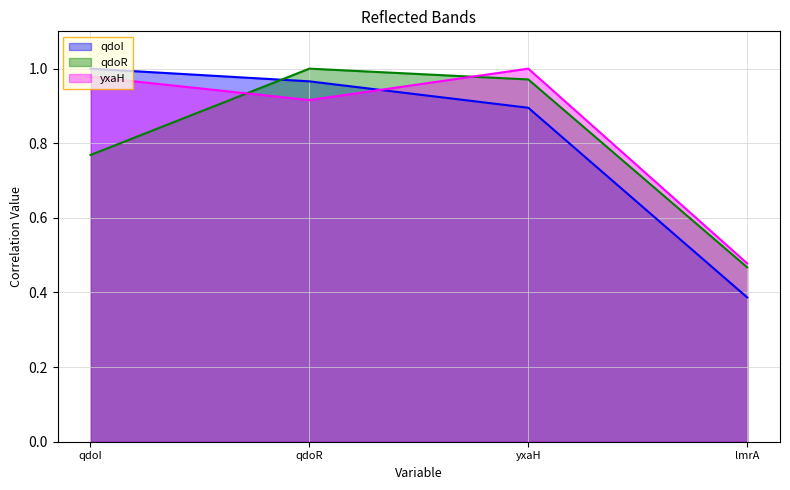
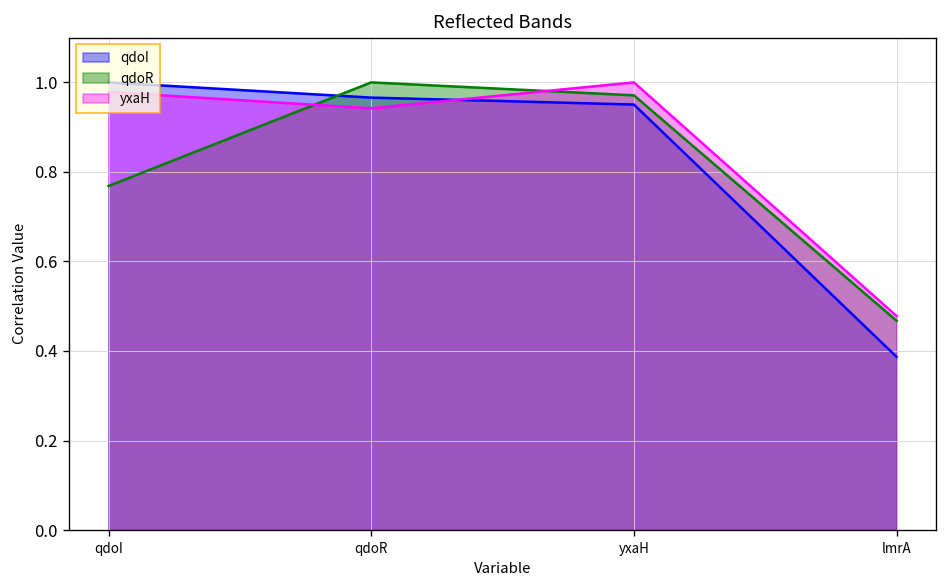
  {
    "qdoI": {
      "qdoR": 0.97,
-     "yxaH": 0.90,
+     "yxaH": 0.95,
      "lmrA": 0.39
    },
    "qdoR": {
      "qdoI": 0.77,
      "qdoR": 1.00,
      "yxaH": 0.97,
      "lmrA": 0.47
    },
    "yxaH": {
-     "qdoR": 0.92,
+     "qdoR": 0.94,
      "yxaH": 1.00,
      "lmrA": 0.48
    }
  }
